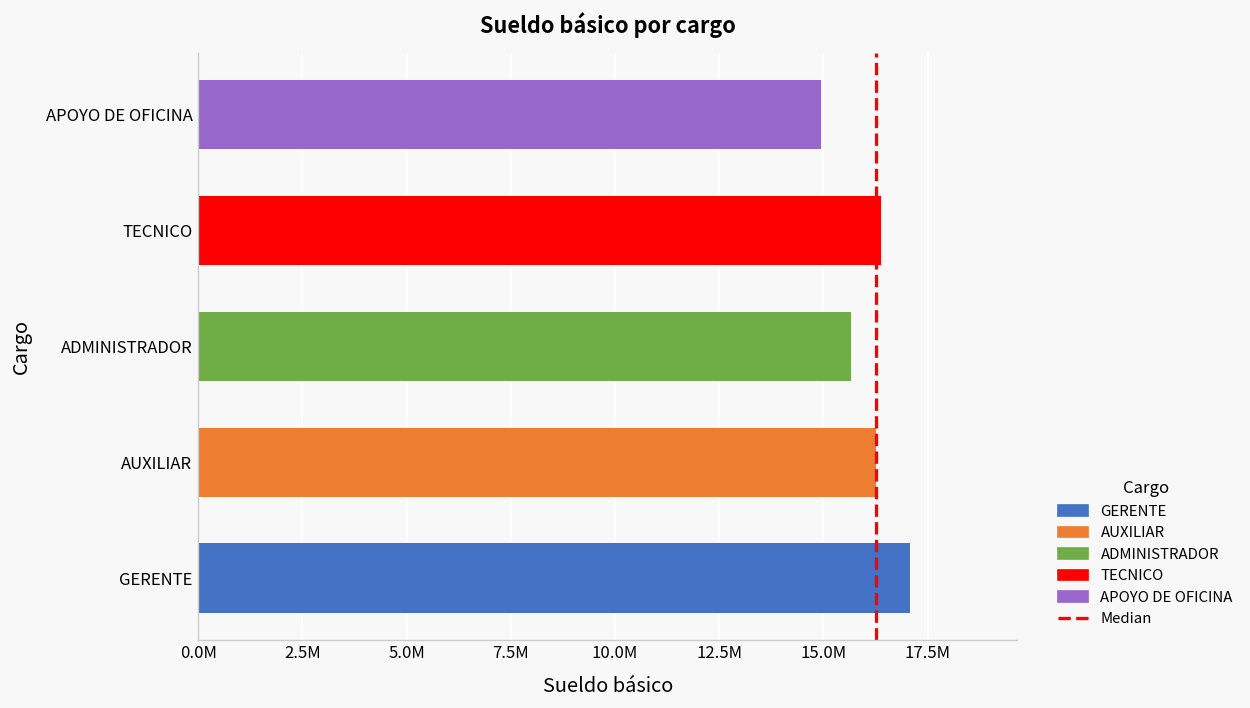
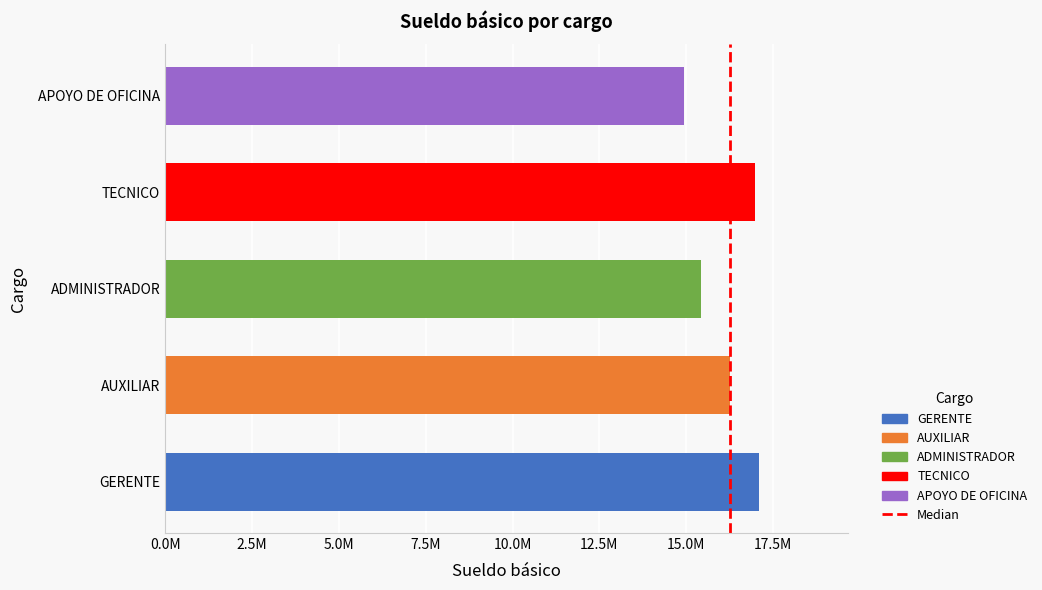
  {
    "APOYO DE OFICINA": 14900000,
-   "TECNICO": 16400000,
-   "ADMINISTRADOR": 15700000,
+   "TECNICO": 17000000,
+   "ADMINISTRADOR": 15400000,
    "AUXILIAR": 16300000,
    "GERENTE": 17100000
  }
